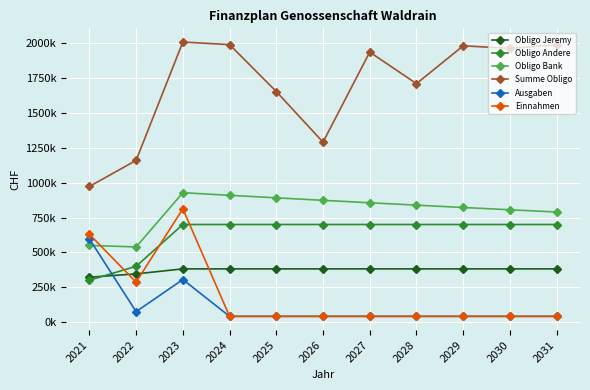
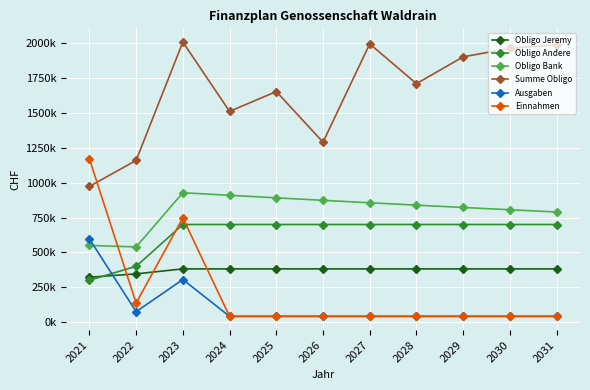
  {
    "Summe Obligo": {
      "2021": 970000,
      "2022": 1160000,
      "2023": 2010000,
-     "2024": 1990000,
+     "2024": 1510000,
      "2025": 1650000,
      "2026": 1290000,
-     "2027": 1940000,
+     "2027": 2000000,
      "2028": 1710000,
-     "2029": 1980000
+     "2029": 1900000
    },
    "Ausgaben": {
      "2021": 600000,
      "2022": 70000,
      "2023": 310000
    },
    "Einnahmen": {
-     "2021": 630000,
-     "2022": 290000,
-     "2023": 810000
+     "2021": 1170000,
+     "2022": 140000,
+     "2023": 750000
    }
  }
